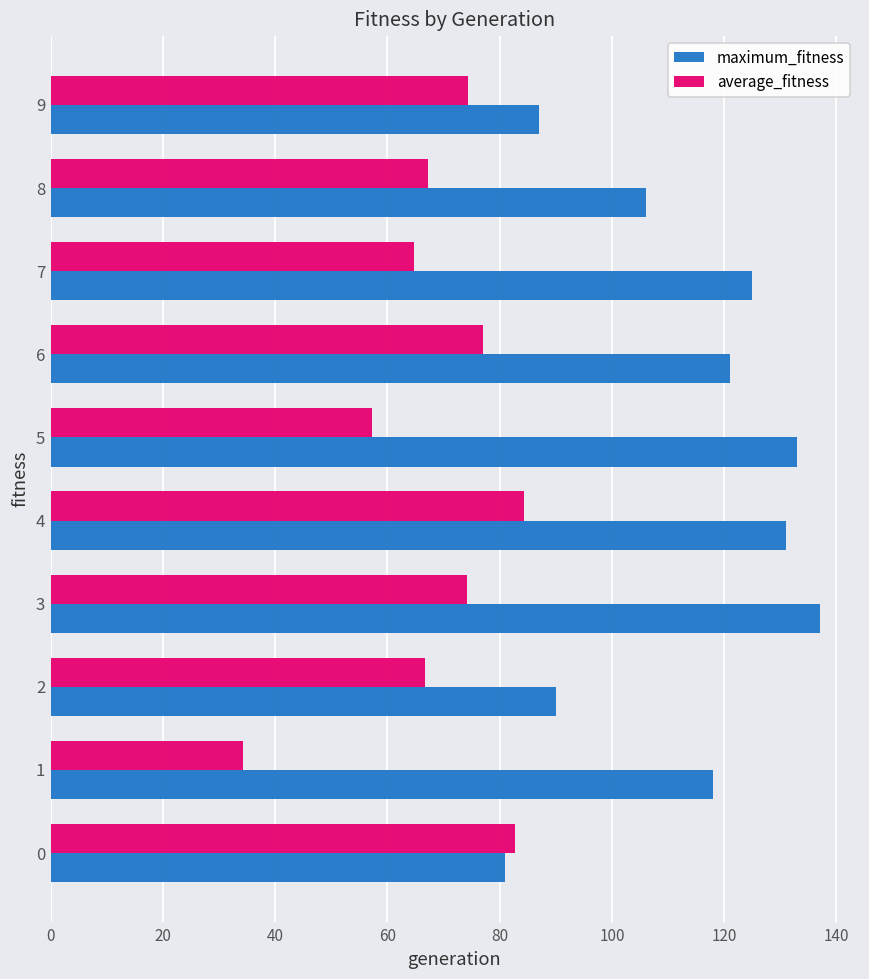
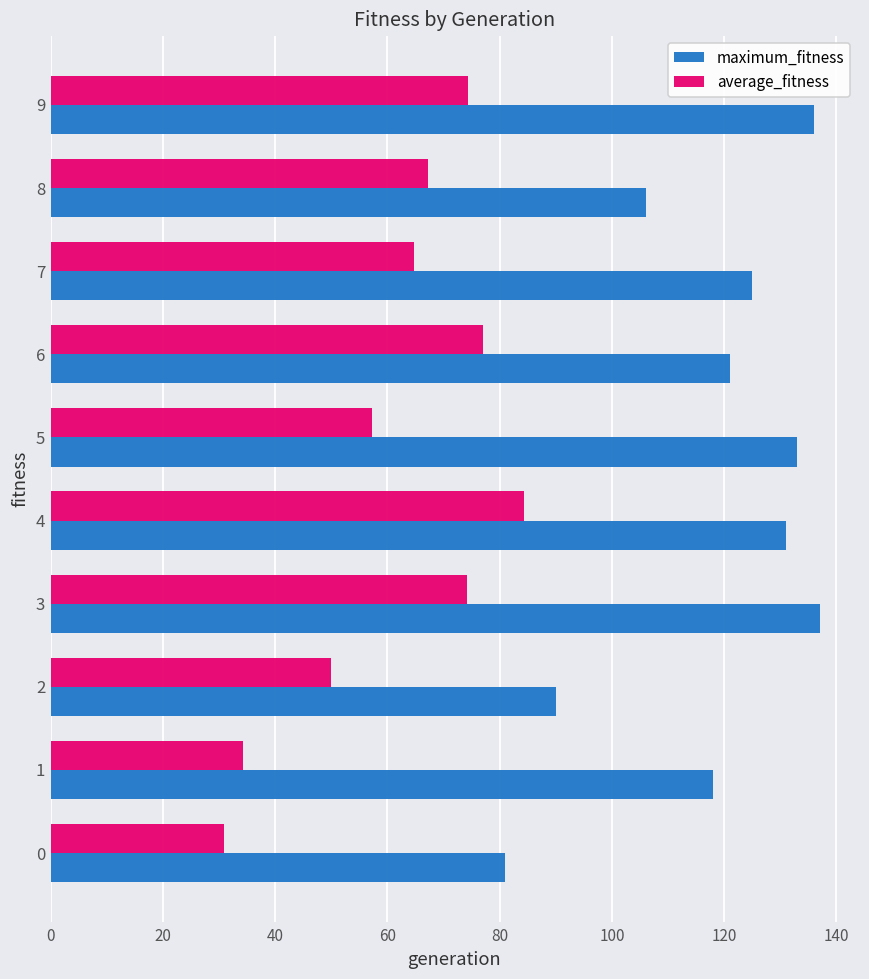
  {
    "maximum_fitness": {
-     "9": 87,
+     "9": 136,
      "8": 106,
      "7": 125,
      "6": 121,
      "5": 133,
      "4": 131,
      "3": 137,
      "2": 90,
      "1": 118,
      "0": 81
    },
    "average_fitness": {
      "9": 74,
      "8": 67,
      "7": 65,
      "6": 77,
      "5": 57,
      "4": 84,
      "3": 74,
-     "2": 67,
+     "2": 50,
      "1": 34,
-     "0": 83
+     "0": 31
    }
  }
